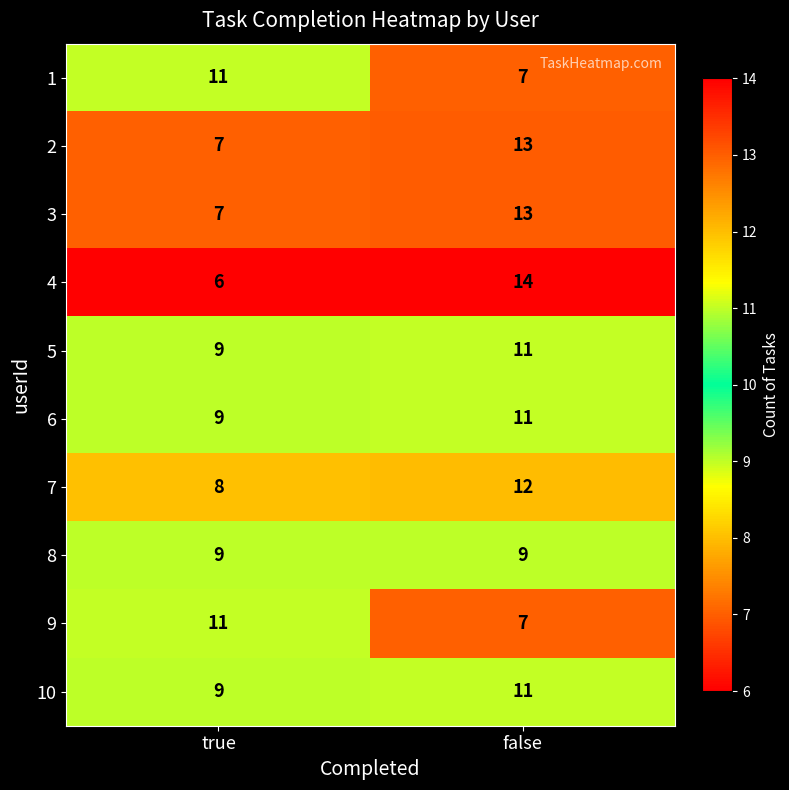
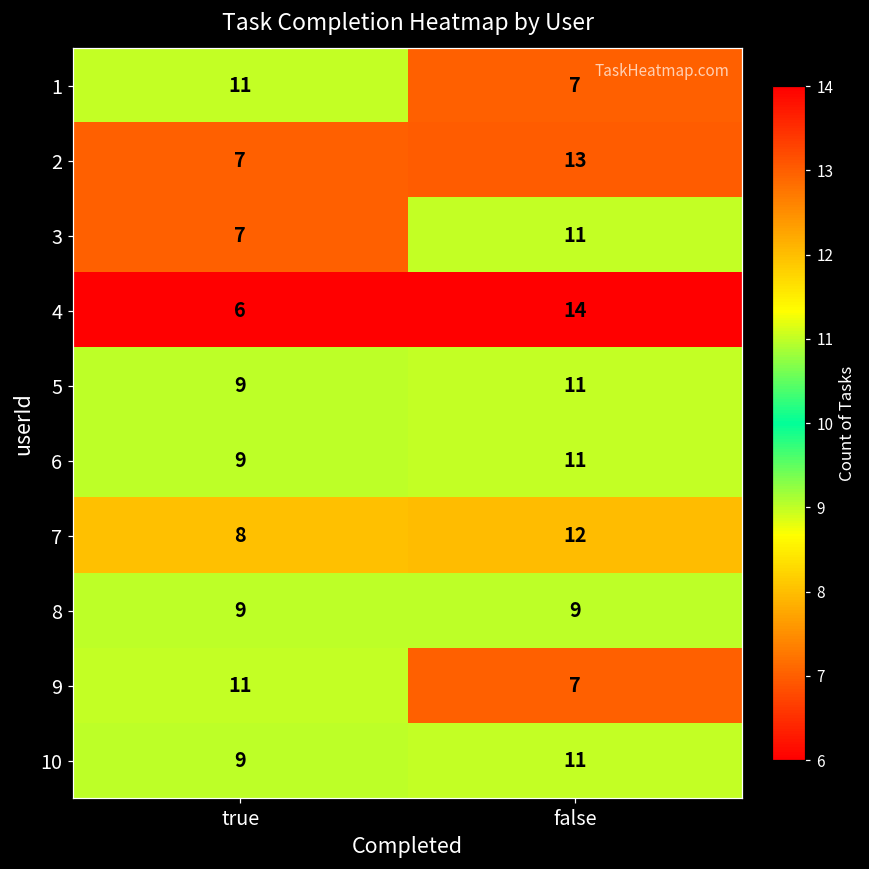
  {
    "1": {
      "true": 11
    },
    "2": {
      "true": 7,
      "false": 13
    },
    "3": {
      "true": 7,
-     "false": 13
+     "false": 11
    },
    "4": {
      "true": 6,
      "false": 14
    },
    "5": {
      "true": 9,
      "false": 11
    },
    "6": {
      "true": 9,
      "false": 11
    },
    "7": {
      "true": 8,
      "false": 12
    },
    "8": {
      "true": 9,
      "false": 9
    },
    "9": {
      "true": 11,
      "false": 7
    },
    "10": {
      "true": 9,
      "false": 11
    }
  }
